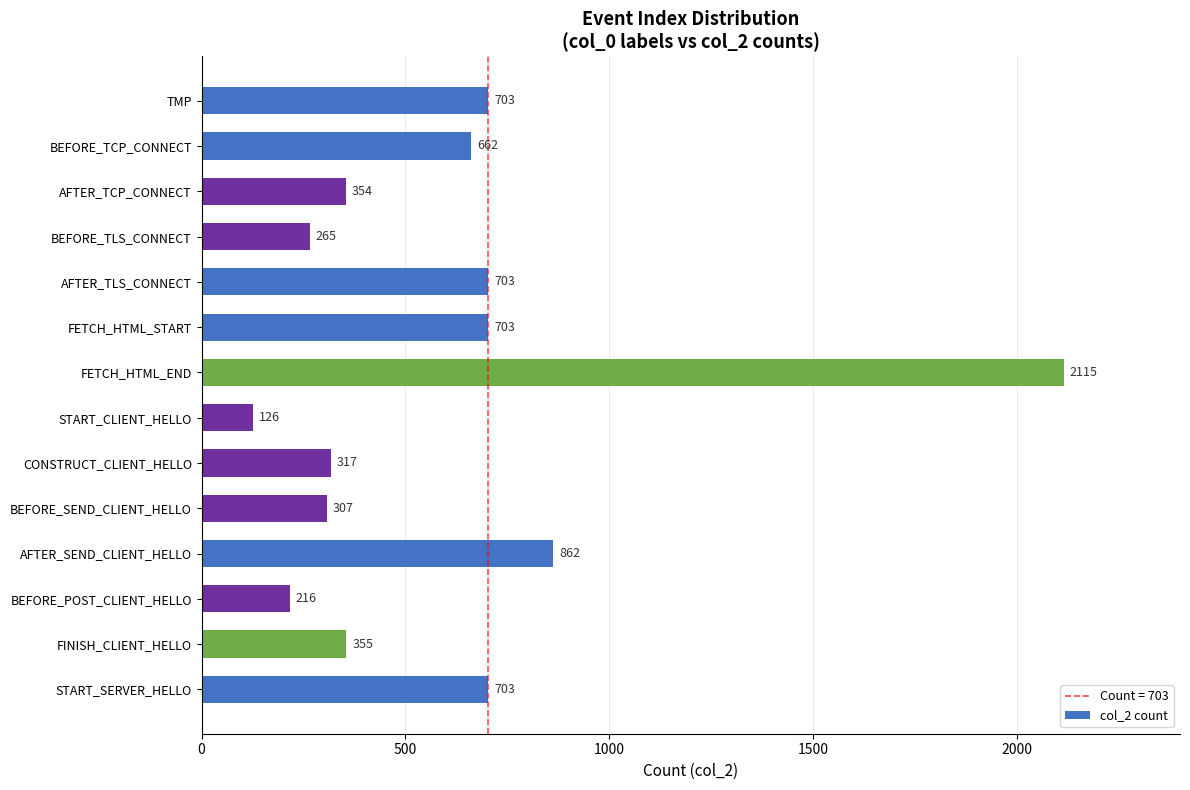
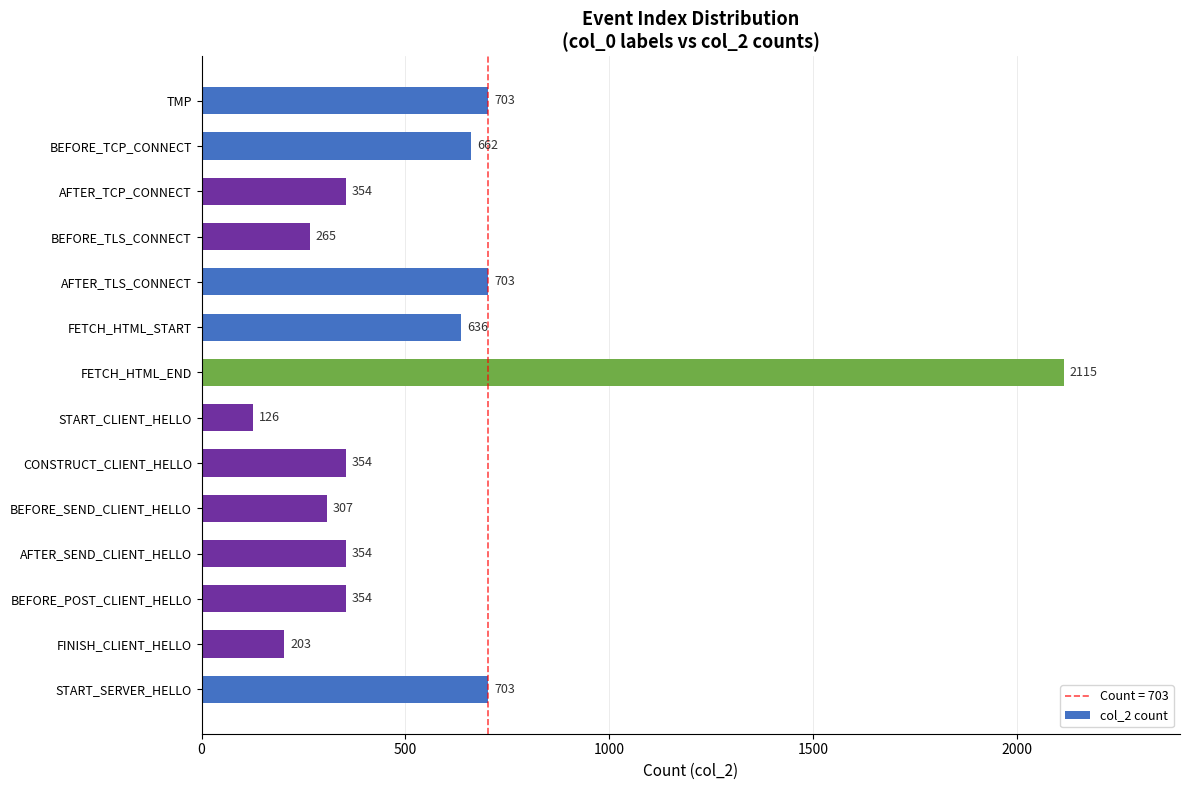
  {
    "TMP": 703,
    "BEFORE_TCP_CONNECT": 662,
    "AFTER_TCP_CONNECT": 354,
    "BEFORE_TLS_CONNECT": 265,
    "AFTER_TLS_CONNECT": 703,
-   "FETCH_HTML_START": 703,
+   "FETCH_HTML_START": 636,
    "FETCH_HTML_END": 2115,
    "START_CLIENT_HELLO": 126,
-   "CONSTRUCT_CLIENT_HELLO": 317,
+   "CONSTRUCT_CLIENT_HELLO": 354,
    "BEFORE_SEND_CLIENT_HELLO": 307,
-   "AFTER_SEND_CLIENT_HELLO": 862,
-   "BEFORE_POST_CLIENT_HELLO": 216,
-   "FINISH_CLIENT_HELLO": 355,
+   "AFTER_SEND_CLIENT_HELLO": 354,
+   "BEFORE_POST_CLIENT_HELLO": 354,
+   "FINISH_CLIENT_HELLO": 203,
    "START_SERVER_HELLO": 703
  }
